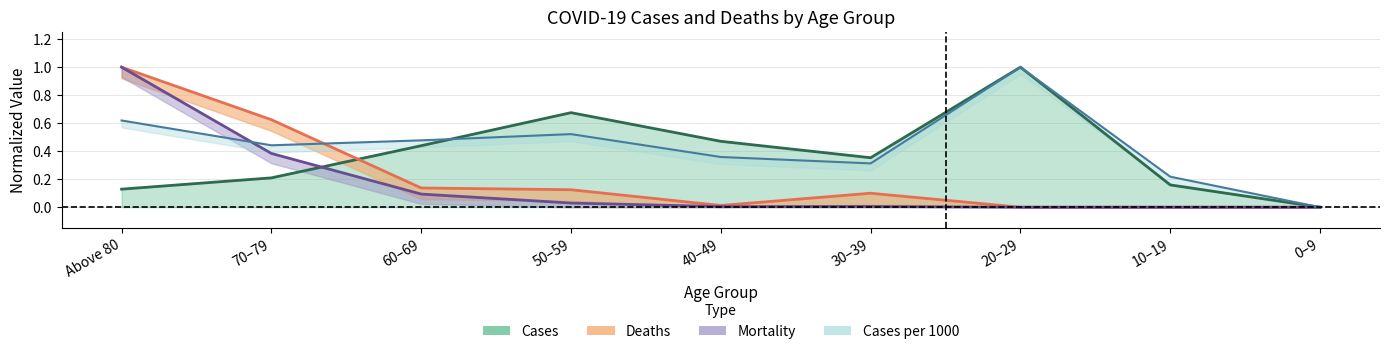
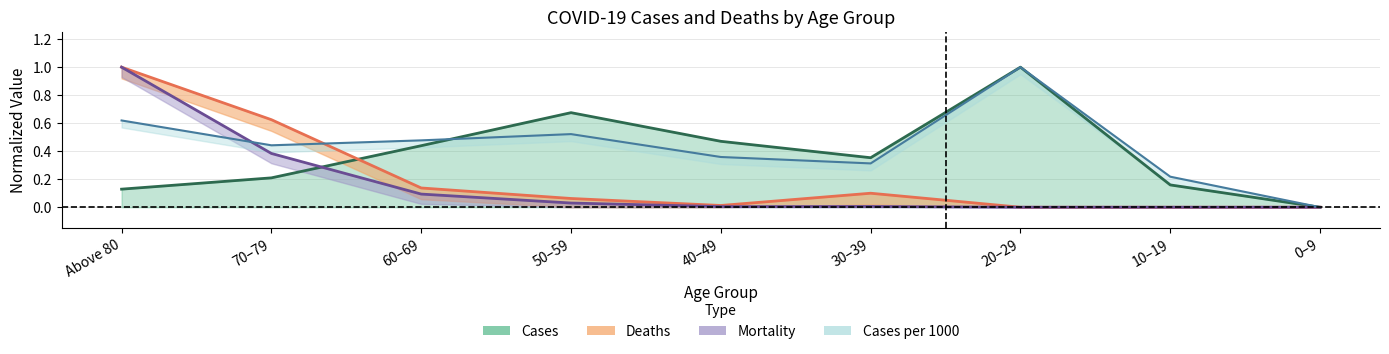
  {
    "Deaths": {
      "70–79": 0.63,
      "60–69": 0.14,
-     "50–59": 0.13,
+     "50–59": 0.06,
      "30–39": 0.10
    }
  }
